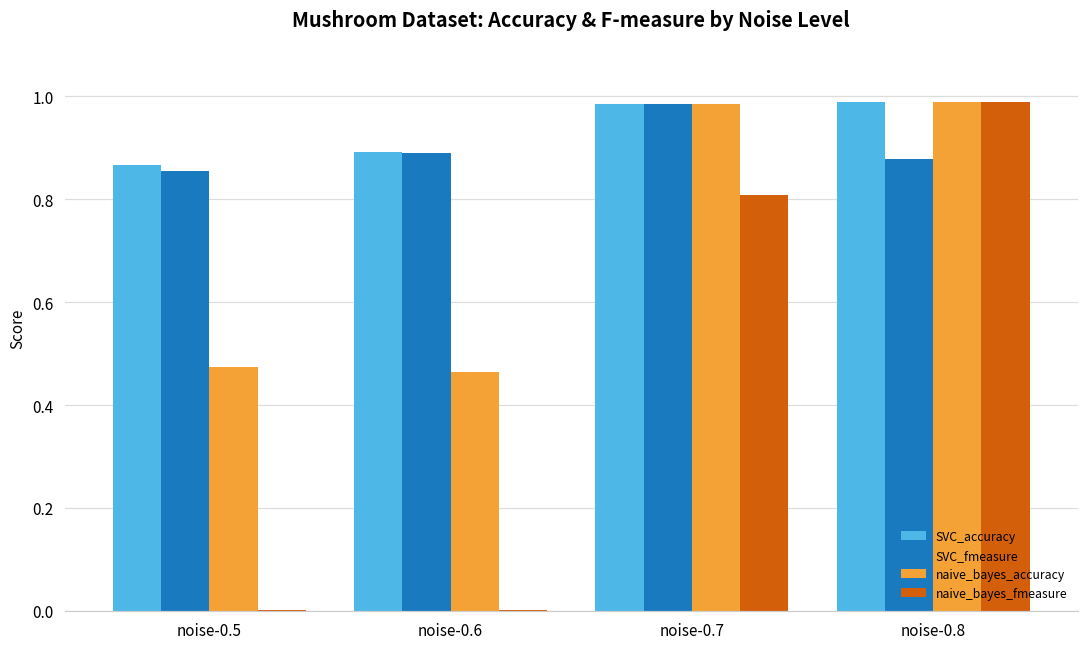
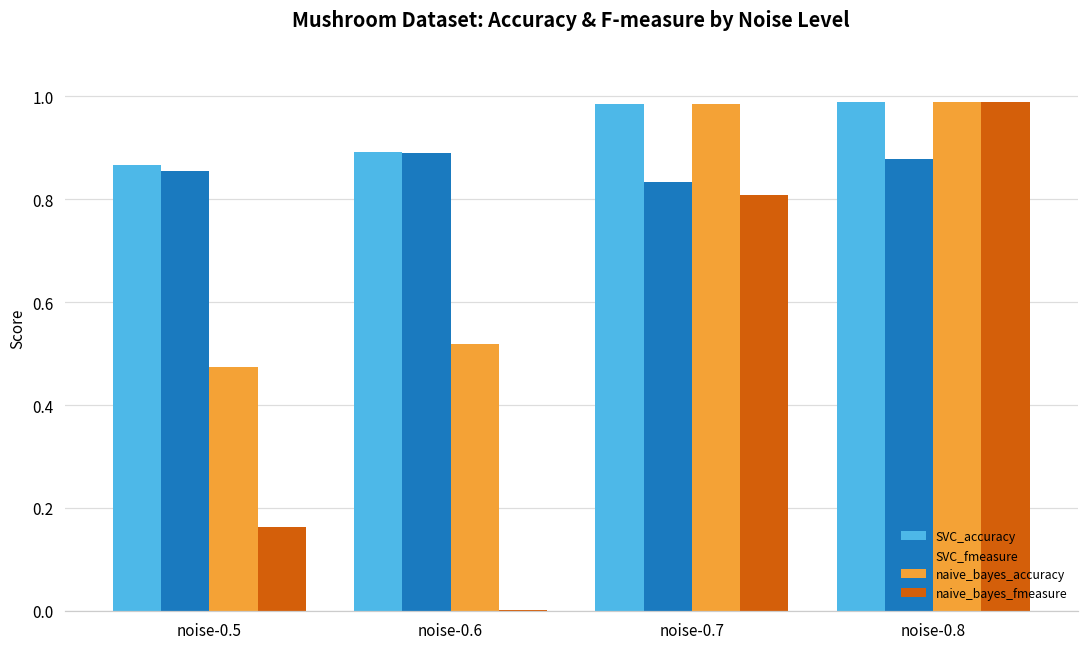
  {
    "SVC_accuracy": {
      "noise-0.5": 0.87,
      "noise-0.6": 0.89,
      "noise-0.7": 0.99,
      "noise-0.8": 0.99
    },
    "SVC_fmeasure": {
      "noise-0.5": 0.86,
      "noise-0.6": 0.89,
-     "noise-0.7": 0.98,
+     "noise-0.7": 0.83,
      "noise-0.8": 0.88
    },
    "naive_bayes_accuracy": {
      "noise-0.5": 0.47,
-     "noise-0.6": 0.46,
+     "noise-0.6": 0.52,
      "noise-0.7": 0.99,
      "noise-0.8": 0.99
    },
    "naive_bayes_fmeasure": {
-     "noise-0.5": 0.00,
+     "noise-0.5": 0.16,
      "noise-0.7": 0.81,
      "noise-0.8": 0.99
    }
  }
